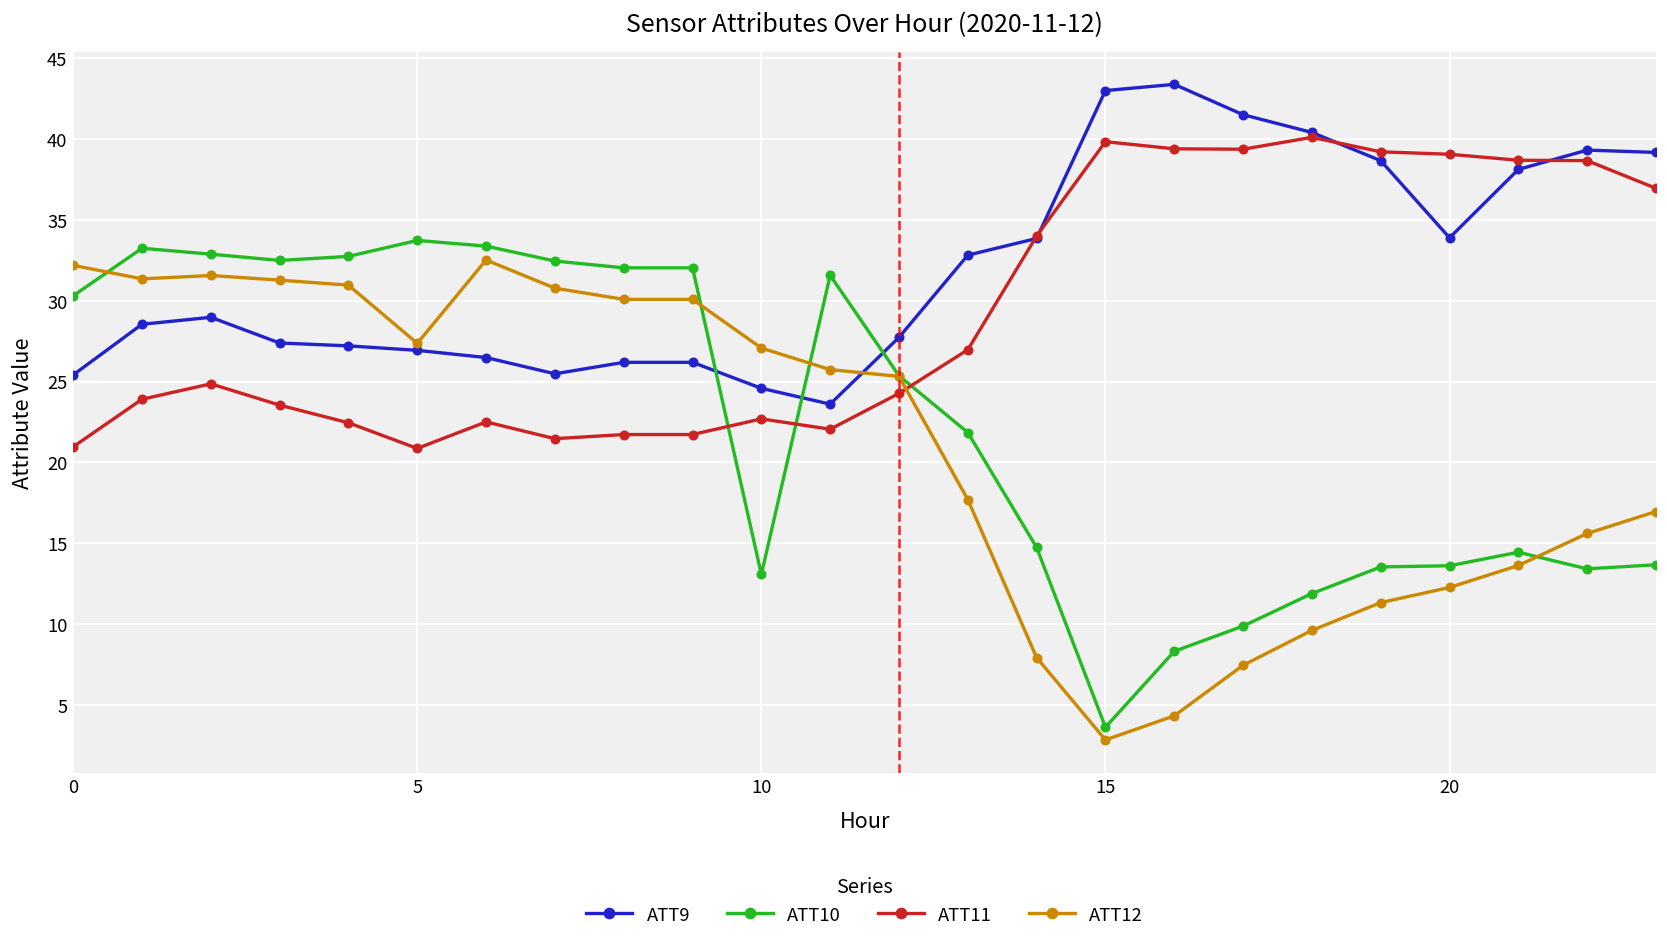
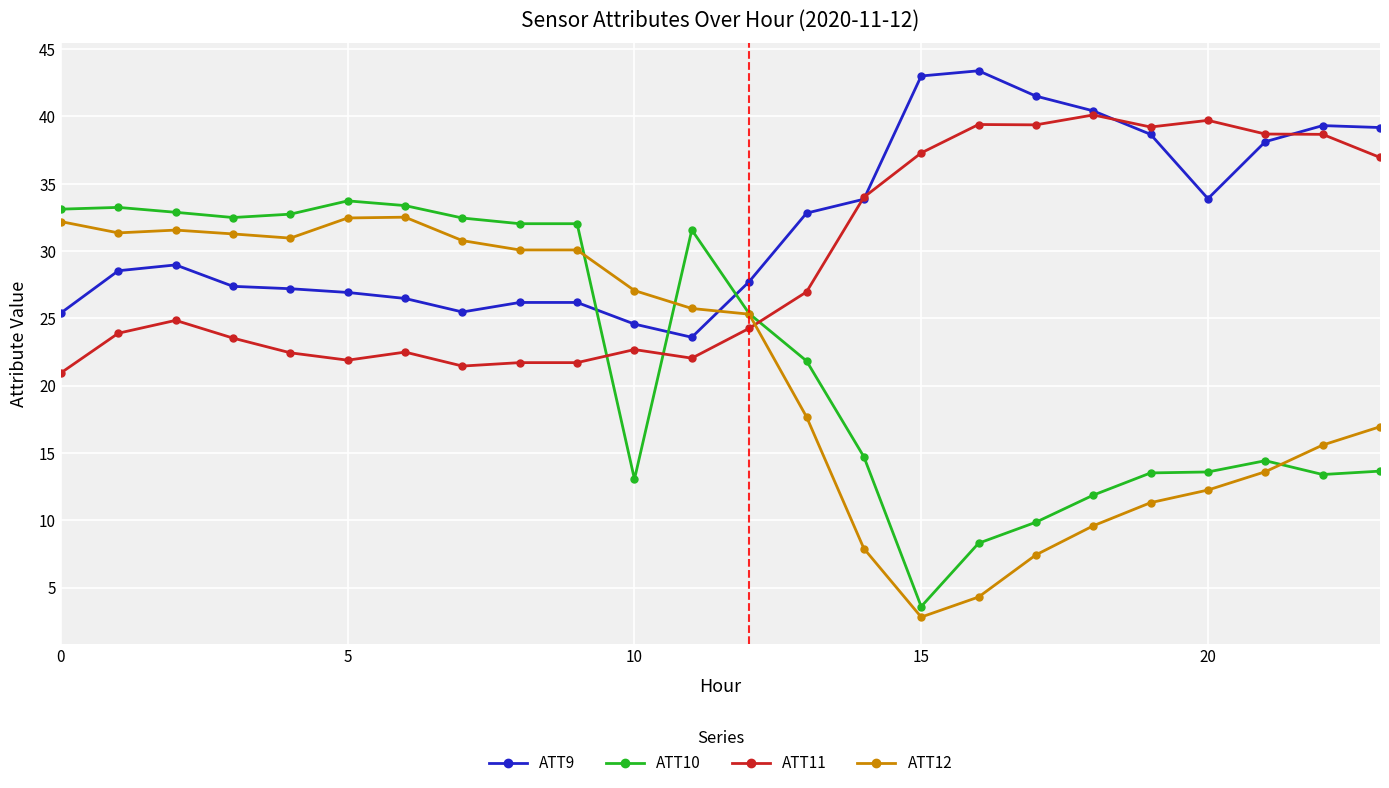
  {
    "ATT9": {
      "0": 25.4,
      "5": 26.9,
      "10": 24.6,
      "15": 43.0,
      "20": 33.9
    },
    "ATT10": {
-     "0": 30.3,
+     "0": 33.1,
      "5": 33.7,
      "10": 13.1,
      "15": 3.6,
      "20": 13.6
    },
    "ATT11": {
      "0": 21.0,
-     "5": 20.9,
+     "5": 21.9,
      "10": 22.7,
-     "15": 39.8,
-     "20": 39.1
+     "15": 37.3,
+     "20": 39.7
    },
    "ATT12": {
      "0": 32.2,
-     "5": 27.4,
+     "5": 32.5,
      "10": 27.1,
      "15": 2.8,
      "20": 12.3
    }
  }
